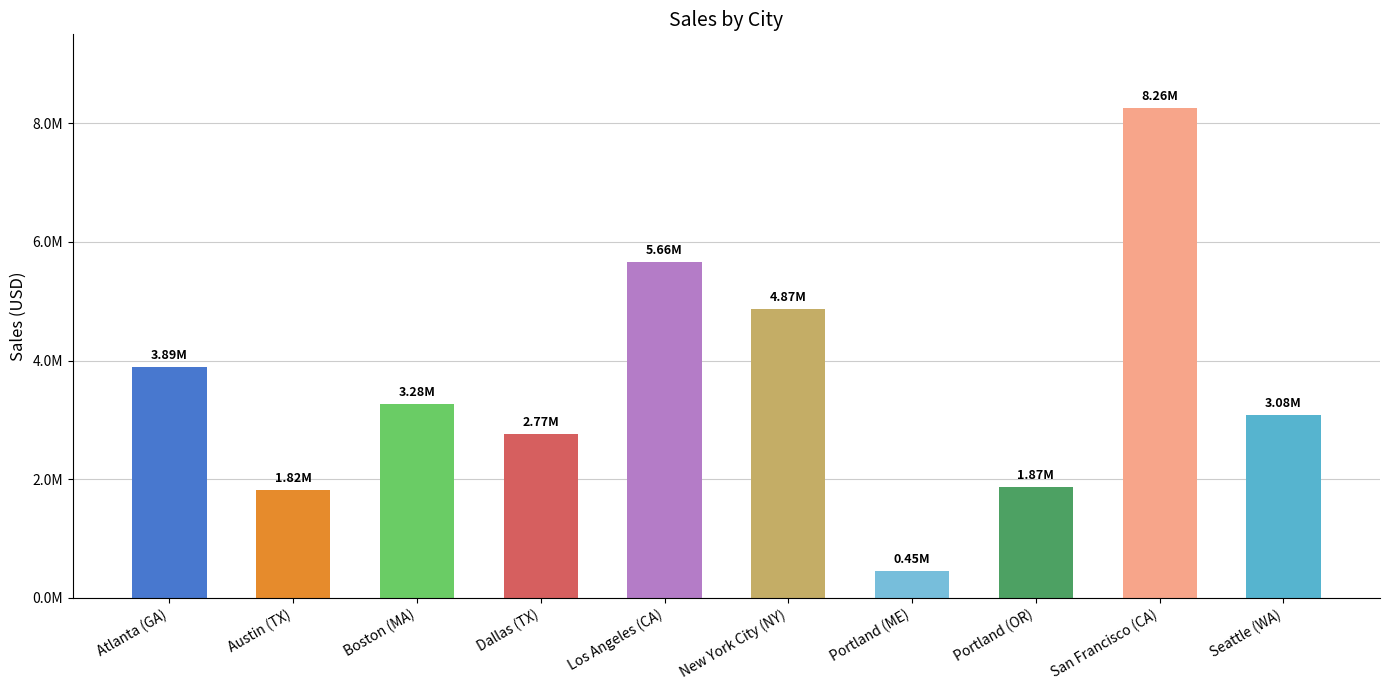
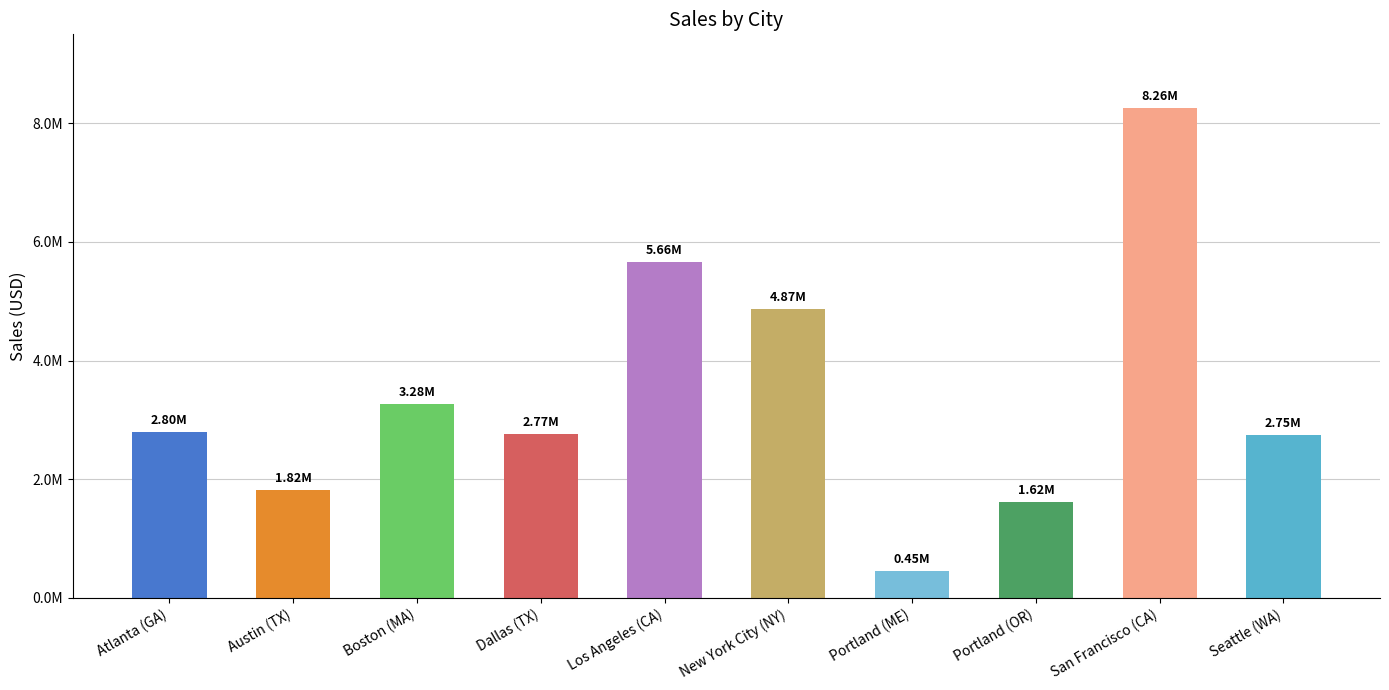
  {
-   "Atlanta (GA)": "3.89M",
+   "Atlanta (GA)": "2.80M",
    "Austin (TX)": "1.82M",
    "Boston (MA)": "3.28M",
    "Dallas (TX)": "2.77M",
    "Los Angeles (CA)": "5.66M",
    "New York City (NY)": "4.87M",
    "Portland (ME)": "0.45M",
-   "Portland (OR)": "1.87M",
+   "Portland (OR)": "1.62M",
    "San Francisco (CA)": "8.26M",
-   "Seattle (WA)": "3.08M"
+   "Seattle (WA)": "2.75M"
  }
